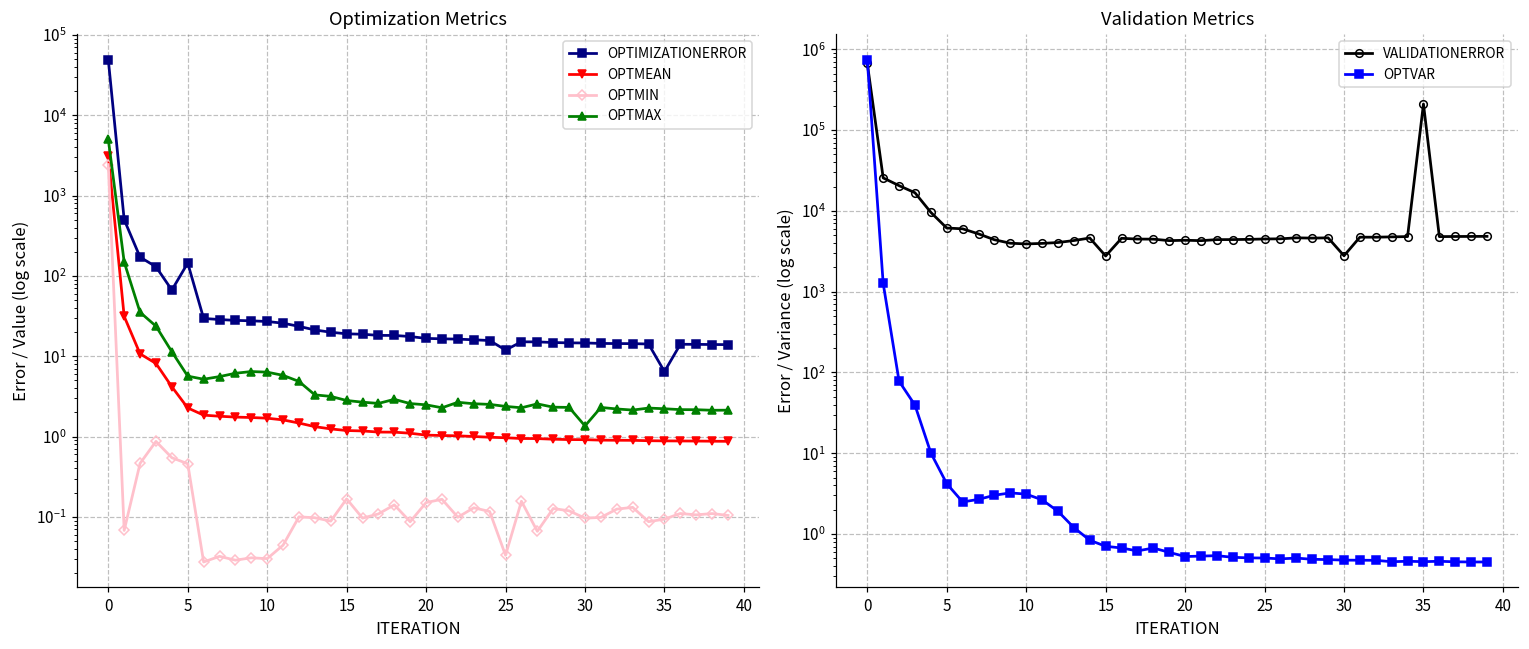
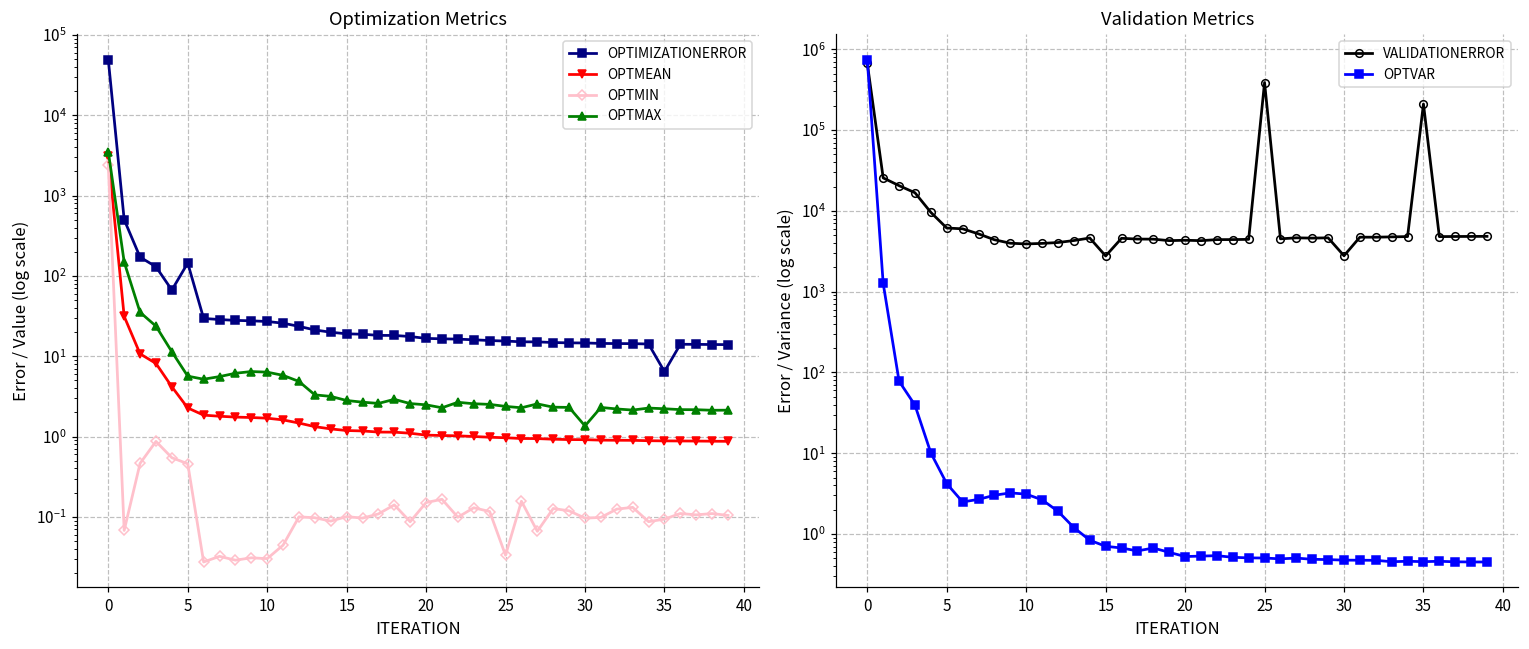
  {
    "Optimization Metrics": {
      "OPTIMIZATIONERROR": {
        "0": 50000,
        "5": 140,
        "10": 27,
        "15": 19,
        "20": 17,
-       "25": 12,
+       "25": 15,
        "30": 15,
        "35": 6
      },
      "OPTMEAN": {
        "0": 3100,
        "5": 2.3,
        "10": 1.7,
        "15": 1.2,
        "20": 1.0,
        "25": 1.0,
        "30": 0.9,
        "35": 0.9
      },
      "OPTMIN": {
        "0": 2400,
        "5": 0.5,
        "10": 0.03,
-       "15": 0.17,
+       "15": 0.10,
        "20": 0.15,
        "25": 0.03,
        "30": 0.10,
        "35": 0.09
      },
      "OPTMAX": {
-       "0": 5000,
+       "0": 4000,
        "5": 6,
        "10": 6,
        "15": 3,
        "20": 2.5,
        "25": 2.4,
        "30": 1.4,
        "35": 2.2
      }
    },
    "Validation Metrics": {
      "VALIDATIONERROR": {
        "0": 700000,
        "5": 6000,
        "10": 4000,
        "15": 2800,
        "20": 4000,
-       "25": 4000,
+       "25": 400000,
        "30": 2800,
        "35": 210000
      },
      "OPTVAR": {
        "0": 700000,
        "5": 4,
        "10": 3,
        "15": 0.7,
        "20": 0.5,
        "25": 0.5,
        "30": 0.5,
        "35": 0.5
      }
    }
  }
